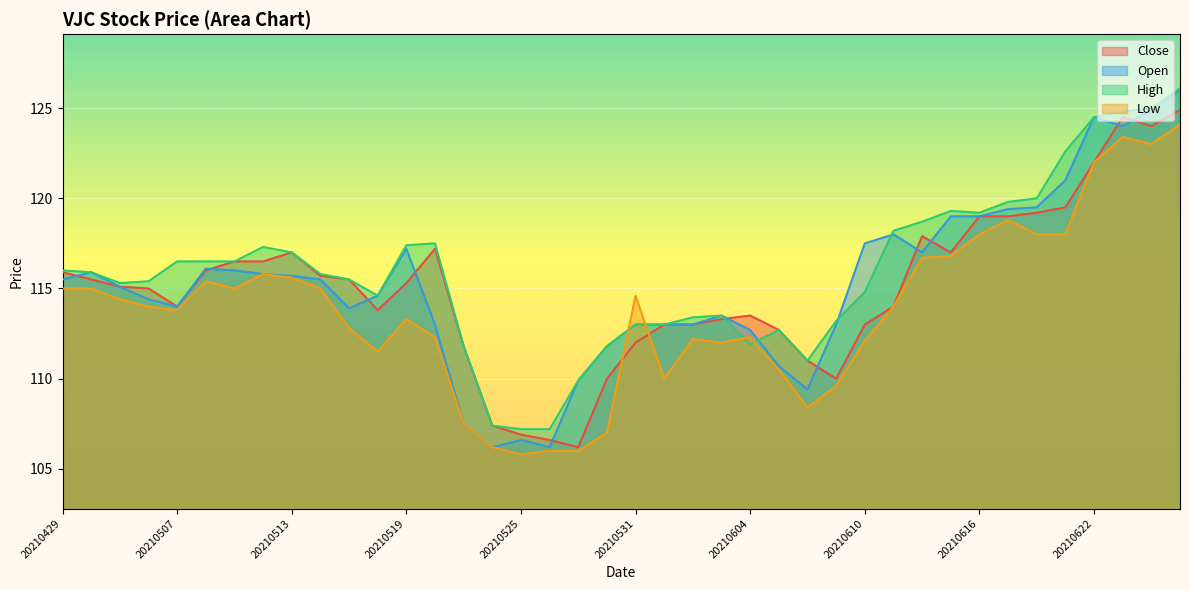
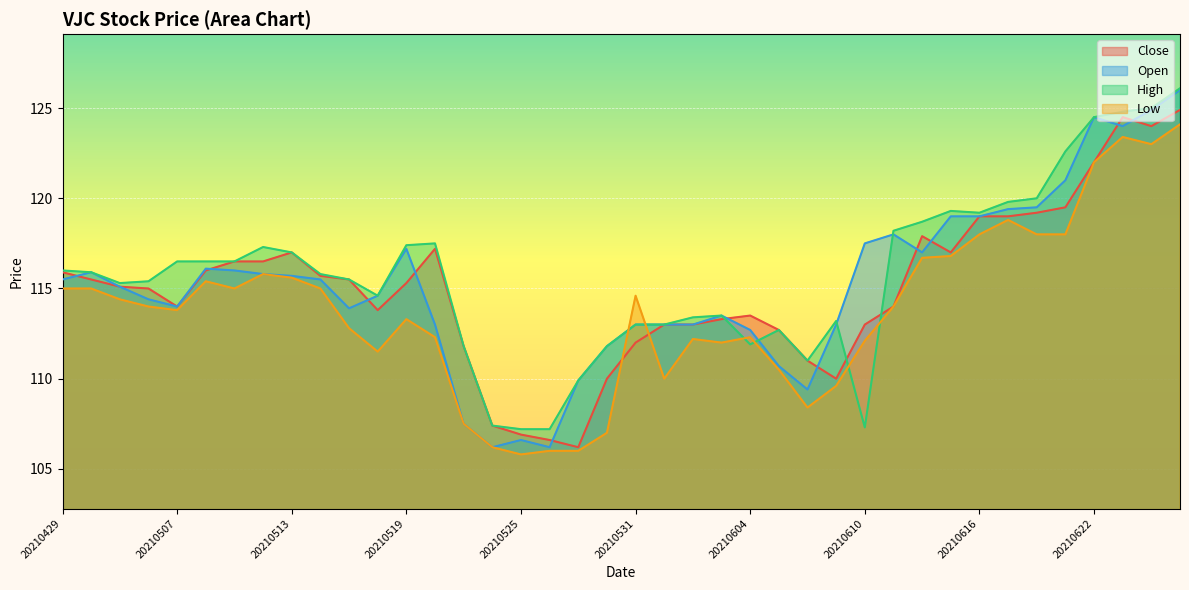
  {
    "Close": {
      "20210519": 115.3,
      "20210525": 106.9,
      "20210531": 112.0,
      "20210604": 113.5,
      "20210610": 113.0
    },
    "Open": {
      "20210429": 115.5,
      "20210519": 117.2,
      "20210525": 106.6,
      "20210604": 112.7,
      "20210610": 117.5
    },
    "High": {
      "20210507": 116.5,
      "20210519": 117.4,
      "20210525": 107.2,
      "20210604": 111.9,
-     "20210610": 114.8,
+     "20210610": 107.3,
      "20210616": 119.2
    },
    "Low": {
      "20210429": 115.0,
      "20210507": 113.8,
      "20210519": 113.3,
      "20210525": 105.8,
      "20210531": 114.6,
      "20210604": 112.3,
      "20210610": 112.1,
      "20210616": 118.0
    }
  }
